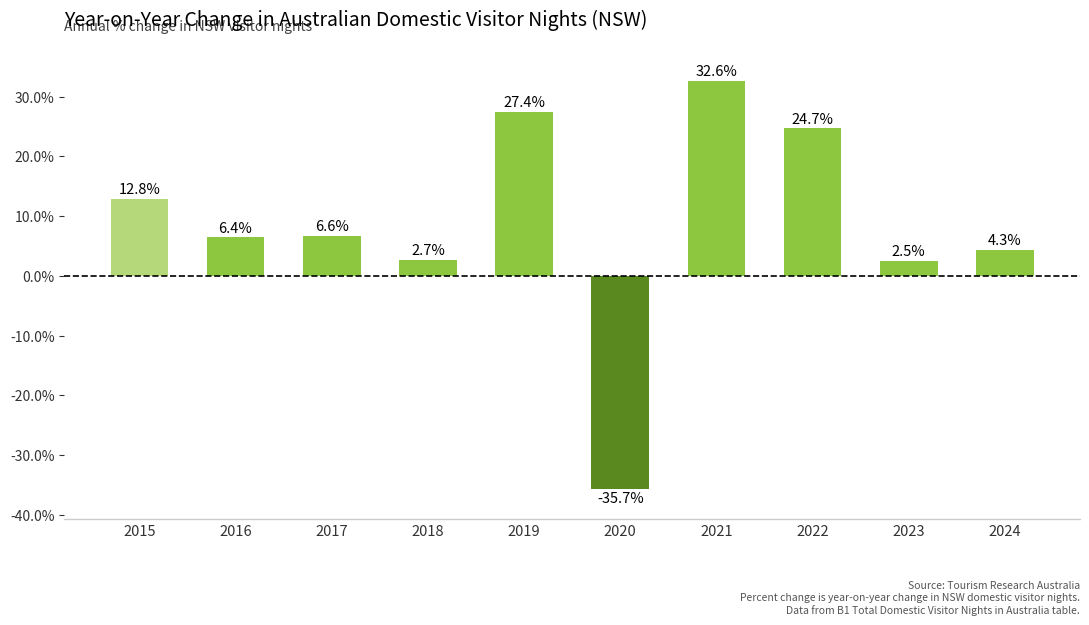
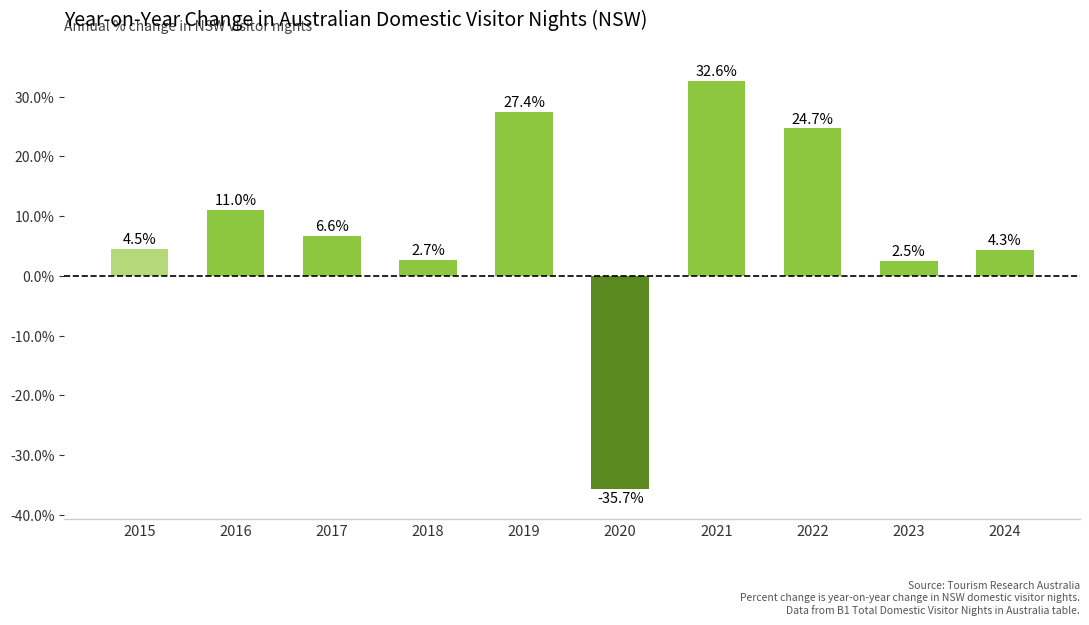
  {
-   "2015": "12.8%",
-   "2016": "6.4%",
+   "2015": "4.5%",
+   "2016": "11.0%",
    "2017": "6.6%",
    "2018": "2.7%",
    "2019": "27.4%",
    "2020": "-35.7%",
    "2021": "32.6%",
    "2022": "24.7%",
    "2023": "2.5%",
    "2024": "4.3%"
  }
